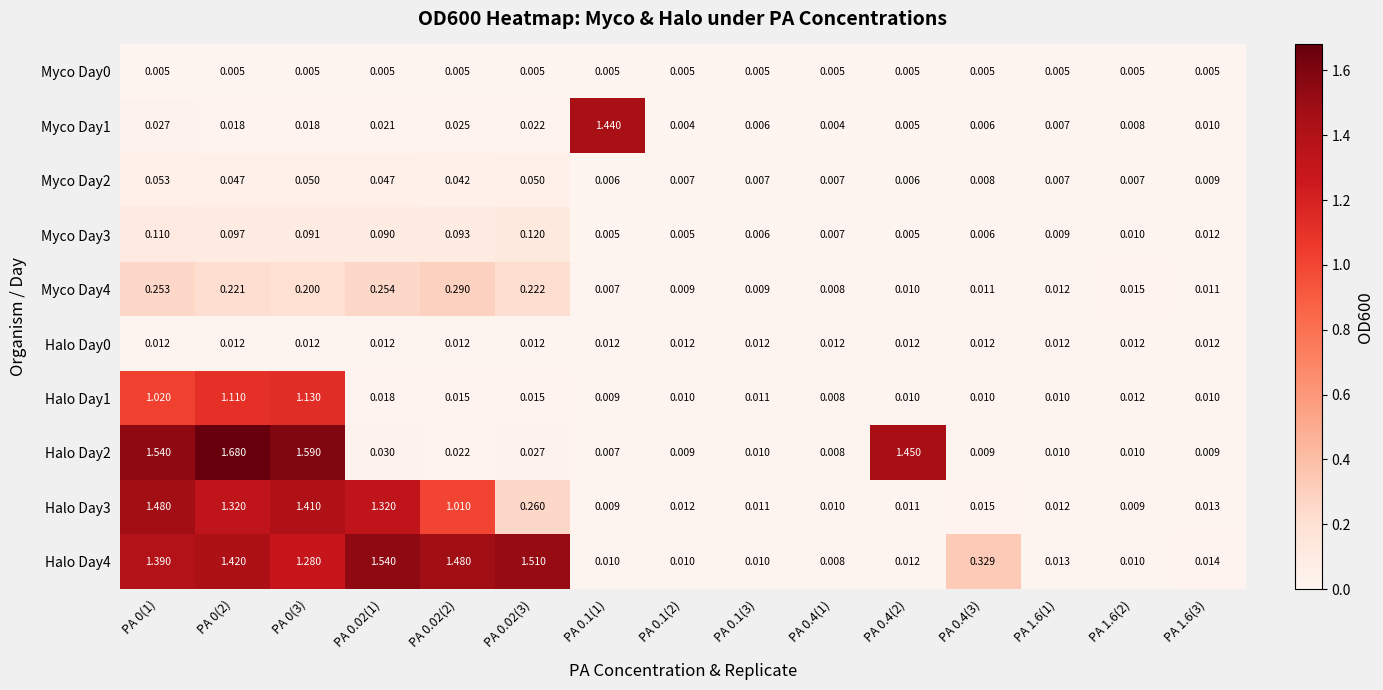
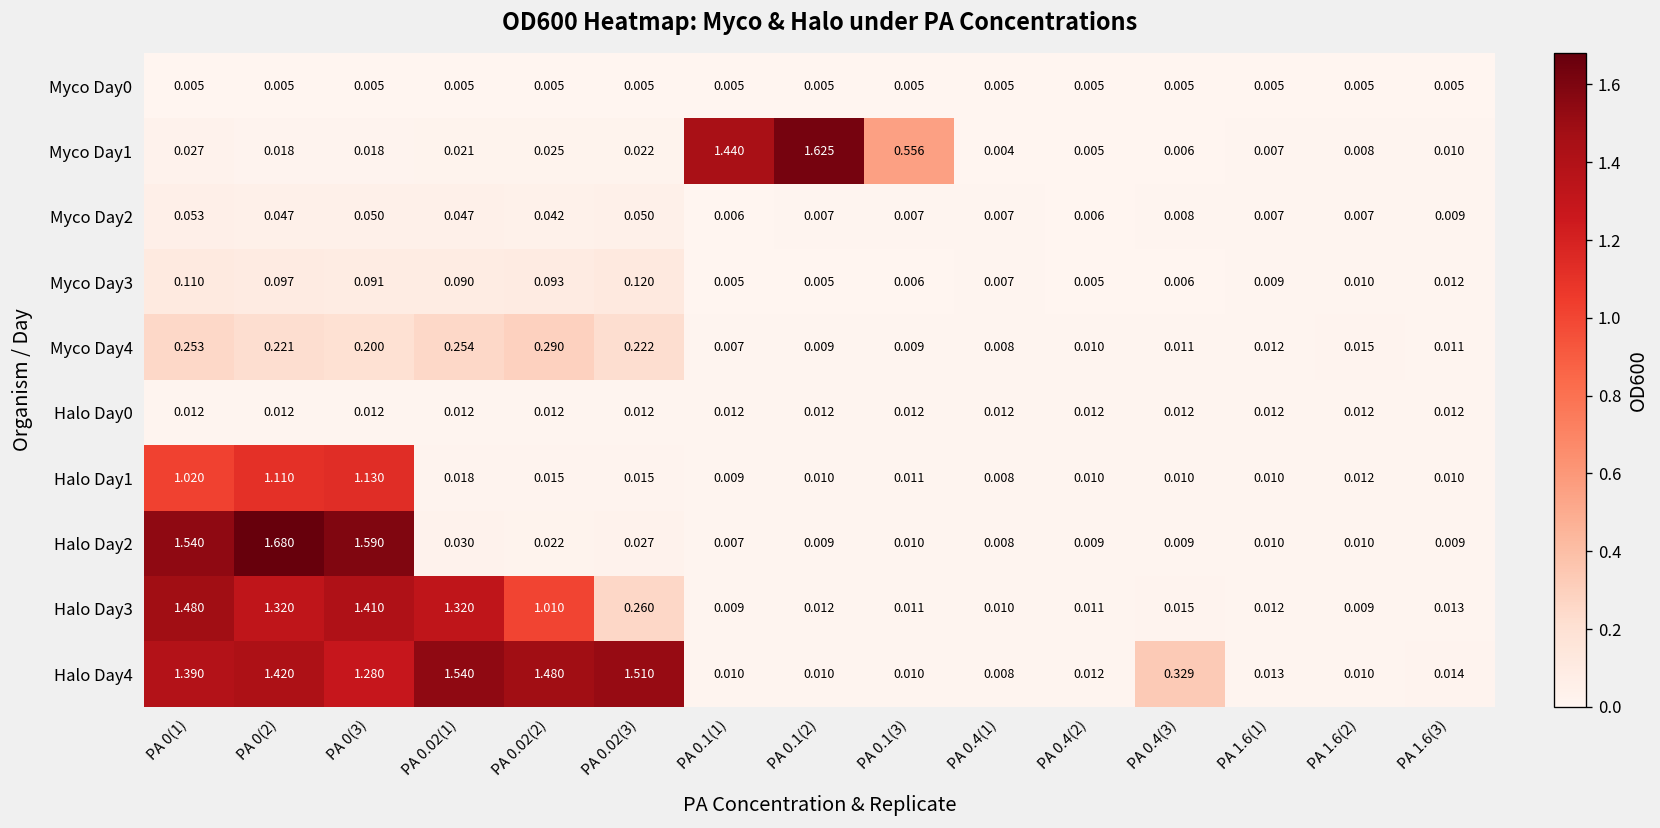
  {
    "Myco Day0": {
      "PA 0(1)": 0.005,
      "PA 0(2)": 0.005,
      "PA 0(3)": 0.005,
      "PA 0.02(1)": 0.005,
      "PA 0.02(2)": 0.005,
      "PA 0.02(3)": 0.005,
      "PA 0.1(1)": 0.005,
      "PA 0.1(2)": 0.005,
      "PA 0.1(3)": 0.005,
      "PA 0.4(1)": 0.005,
      "PA 0.4(2)": 0.005,
      "PA 0.4(3)": 0.005,
      "PA 1.6(1)": 0.005,
      "PA 1.6(2)": 0.005,
      "PA 1.6(3)": 0.005
    },
    "Myco Day1": {
      "PA 0(1)": 0.027,
      "PA 0(2)": 0.018,
      "PA 0(3)": 0.018,
      "PA 0.02(1)": 0.021,
      "PA 0.02(2)": 0.025,
      "PA 0.02(3)": 0.022,
      "PA 0.1(1)": 1.440,
-     "PA 0.1(2)": 0.004,
-     "PA 0.1(3)": 0.006,
+     "PA 0.1(2)": 1.625,
+     "PA 0.1(3)": 0.556,
      "PA 0.4(1)": 0.004,
      "PA 0.4(2)": 0.005,
      "PA 0.4(3)": 0.006,
      "PA 1.6(1)": 0.007,
      "PA 1.6(2)": 0.008,
      "PA 1.6(3)": 0.010
    },
    "Myco Day2": {
      "PA 0(1)": 0.053,
      "PA 0(2)": 0.047,
      "PA 0(3)": 0.050,
      "PA 0.02(1)": 0.047,
      "PA 0.02(2)": 0.042,
      "PA 0.02(3)": 0.050,
      "PA 0.1(1)": 0.006,
      "PA 0.1(2)": 0.007,
      "PA 0.1(3)": 0.007,
      "PA 0.4(1)": 0.007,
      "PA 0.4(2)": 0.006,
      "PA 0.4(3)": 0.008,
      "PA 1.6(1)": 0.007,
      "PA 1.6(2)": 0.007,
      "PA 1.6(3)": 0.009
    },
    "Myco Day3": {
      "PA 0(1)": 0.110,
      "PA 0(2)": 0.097,
      "PA 0(3)": 0.091,
      "PA 0.02(1)": 0.090,
      "PA 0.02(2)": 0.093,
      "PA 0.02(3)": 0.120,
      "PA 0.1(1)": 0.005,
      "PA 0.1(2)": 0.005,
      "PA 0.1(3)": 0.006,
      "PA 0.4(1)": 0.007,
      "PA 0.4(2)": 0.005,
      "PA 0.4(3)": 0.006,
      "PA 1.6(1)": 0.009,
      "PA 1.6(2)": 0.010,
      "PA 1.6(3)": 0.012
    },
    "Myco Day4": {
      "PA 0(1)": 0.253,
      "PA 0(2)": 0.221,
      "PA 0(3)": 0.200,
      "PA 0.02(1)": 0.254,
      "PA 0.02(2)": 0.290,
      "PA 0.02(3)": 0.222,
      "PA 0.1(1)": 0.007,
      "PA 0.1(2)": 0.009,
      "PA 0.1(3)": 0.009,
      "PA 0.4(1)": 0.008,
      "PA 0.4(2)": 0.010,
      "PA 0.4(3)": 0.011,
      "PA 1.6(1)": 0.012,
      "PA 1.6(2)": 0.015,
      "PA 1.6(3)": 0.011
    },
    "Halo Day0": {
      "PA 0(1)": 0.012,
      "PA 0(2)": 0.012,
      "PA 0(3)": 0.012,
      "PA 0.02(1)": 0.012,
      "PA 0.02(2)": 0.012,
      "PA 0.02(3)": 0.012,
      "PA 0.1(1)": 0.012,
      "PA 0.1(2)": 0.012,
      "PA 0.1(3)": 0.012,
      "PA 0.4(1)": 0.012,
      "PA 0.4(2)": 0.012,
      "PA 0.4(3)": 0.012,
      "PA 1.6(1)": 0.012,
      "PA 1.6(2)": 0.012,
      "PA 1.6(3)": 0.012
    },
    "Halo Day1": {
      "PA 0(1)": 1.020,
      "PA 0(2)": 1.110,
      "PA 0(3)": 1.130,
      "PA 0.02(1)": 0.018,
      "PA 0.02(2)": 0.015,
      "PA 0.02(3)": 0.015,
      "PA 0.1(1)": 0.009,
      "PA 0.1(2)": 0.010,
      "PA 0.1(3)": 0.011,
      "PA 0.4(1)": 0.008,
      "PA 0.4(2)": 0.010,
      "PA 0.4(3)": 0.010,
      "PA 1.6(1)": 0.010,
      "PA 1.6(2)": 0.012,
      "PA 1.6(3)": 0.010
    },
    "Halo Day2": {
      "PA 0(1)": 1.540,
      "PA 0(2)": 1.680,
      "PA 0(3)": 1.590,
      "PA 0.02(1)": 0.030,
      "PA 0.02(2)": 0.022,
      "PA 0.02(3)": 0.027,
      "PA 0.1(1)": 0.007,
      "PA 0.1(2)": 0.009,
      "PA 0.1(3)": 0.010,
      "PA 0.4(1)": 0.008,
-     "PA 0.4(2)": 1.450,
+     "PA 0.4(2)": 0.009,
      "PA 0.4(3)": 0.009,
      "PA 1.6(1)": 0.010,
      "PA 1.6(2)": 0.010,
      "PA 1.6(3)": 0.009
    },
    "Halo Day3": {
      "PA 0(1)": 1.480,
      "PA 0(2)": 1.320,
      "PA 0(3)": 1.410,
      "PA 0.02(1)": 1.320,
      "PA 0.02(2)": 1.010,
      "PA 0.02(3)": 0.260,
      "PA 0.1(1)": 0.009,
      "PA 0.1(2)": 0.012,
      "PA 0.1(3)": 0.011,
      "PA 0.4(1)": 0.010,
      "PA 0.4(2)": 0.011,
      "PA 0.4(3)": 0.015,
      "PA 1.6(1)": 0.012,
      "PA 1.6(2)": 0.009,
      "PA 1.6(3)": 0.013
    },
    "Halo Day4": {
      "PA 0(1)": 1.390,
      "PA 0(2)": 1.420,
      "PA 0(3)": 1.280,
      "PA 0.02(1)": 1.540,
      "PA 0.02(2)": 1.480,
      "PA 0.02(3)": 1.510,
      "PA 0.1(1)": 0.010,
      "PA 0.1(2)": 0.010,
      "PA 0.1(3)": 0.010,
      "PA 0.4(1)": 0.008,
      "PA 0.4(2)": 0.012,
      "PA 0.4(3)": 0.329,
      "PA 1.6(1)": 0.013,
      "PA 1.6(2)": 0.010,
      "PA 1.6(3)": 0.014
    }
  }
